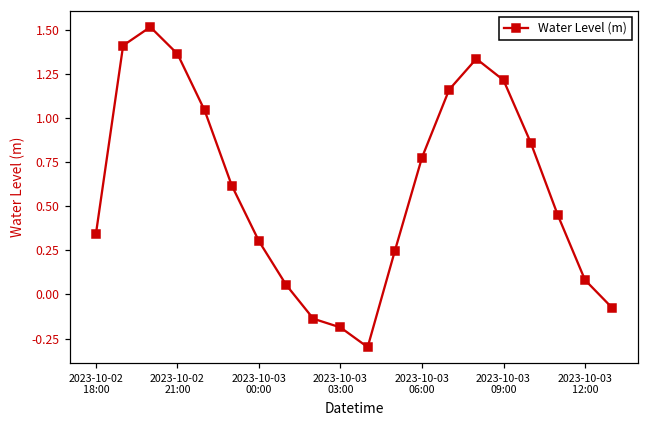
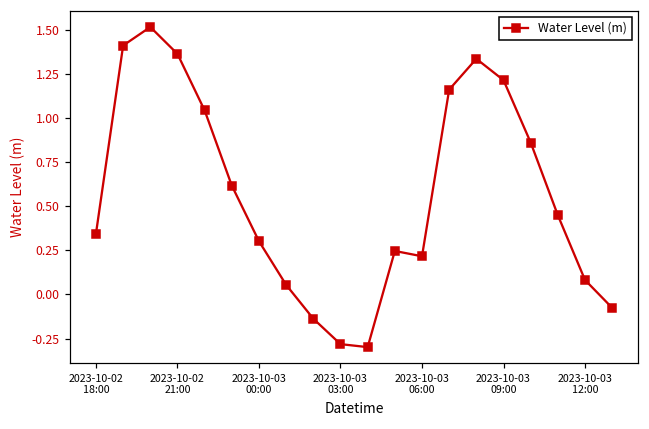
  {
    "2023-10-02 18:00": 0.34,
    "2023-10-02 21:00": 1.36,
    "2023-10-03 00:00": 0.30,
-   "2023-10-03 03:00": -0.19,
-   "2023-10-03 06:00": 0.78,
+   "2023-10-03 03:00": -0.28,
+   "2023-10-03 06:00": 0.22,
    "2023-10-03 09:00": 1.21,
    "2023-10-03 12:00": 0.08
  }
